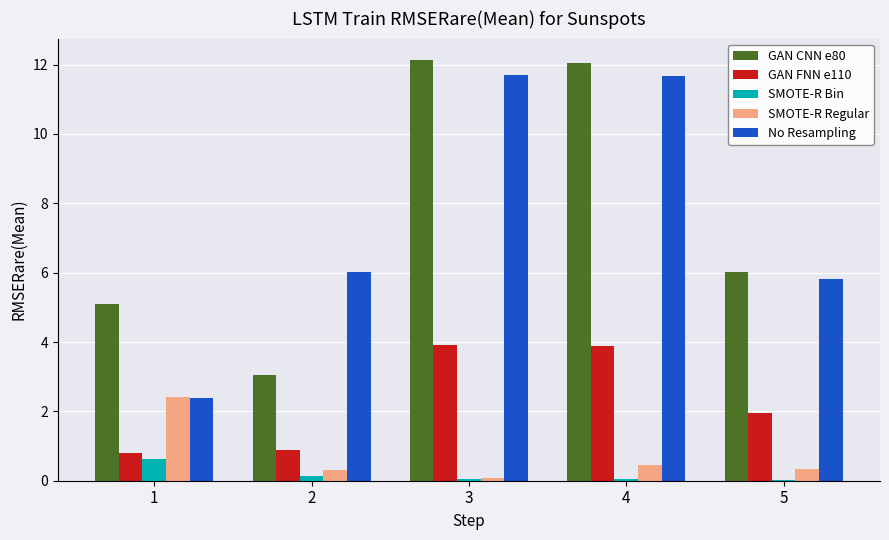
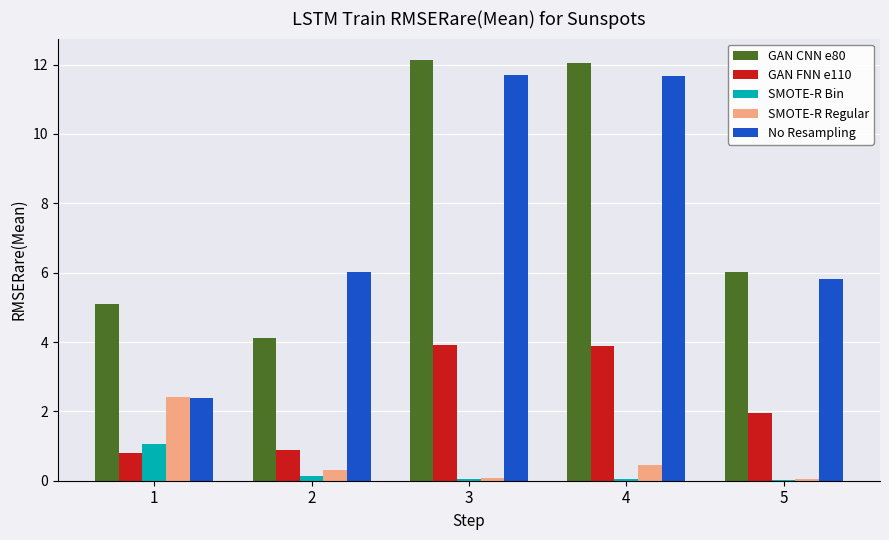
  {
    "GAN CNN e80": {
      "1": 5.1,
-     "2": 3.0,
+     "2": 4.1,
      "3": 12.1,
      "4": 12.1,
      "5": 6.0
    },
    "GAN FNN e110": {
      "1": 0.8,
      "2": 0.9,
      "3": 3.9,
      "4": 3.9,
      "5": 1.9
    },
    "SMOTE-R Bin": {
-     "1": 0.6,
+     "1": 1.1,
      "2": 0.1
    },
    "SMOTE-R Regular": {
      "1": 2.4,
      "2": 0.3,
      "3": 0.1,
      "4": 0.5,
-     "5": 0.3
+     "5": 0.0
    },
    "No Resampling": {
      "1": 2.4,
      "2": 6.0,
      "3": 11.7,
      "4": 11.7,
      "5": 5.8
    }
  }
